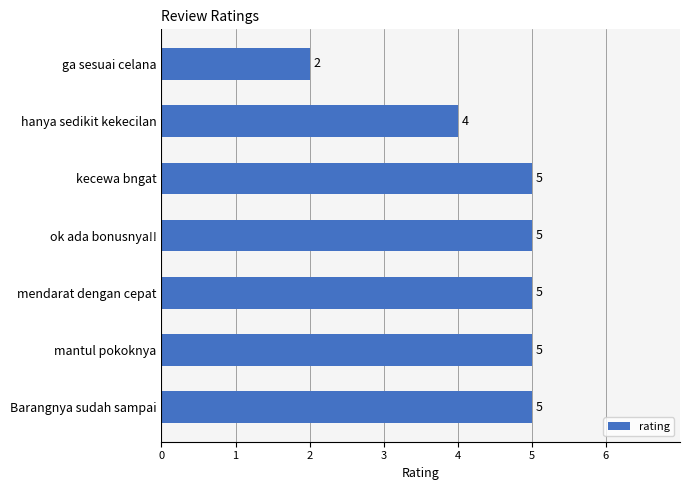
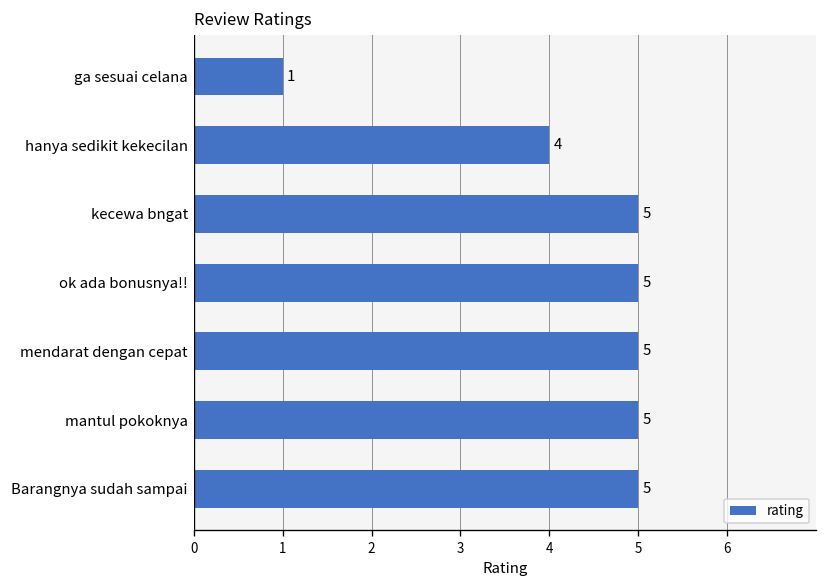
  {
-   "ga sesuai celana": 2,
+   "ga sesuai celana": 1,
    "hanya sedikit kekecilan": 4,
    "kecewa bngat": 5,
    "ok ada bonusnya!!": 5,
    "mendarat dengan cepat": 5,
    "mantul pokoknya": 5,
    "Barangnya sudah sampai": 5
  }
